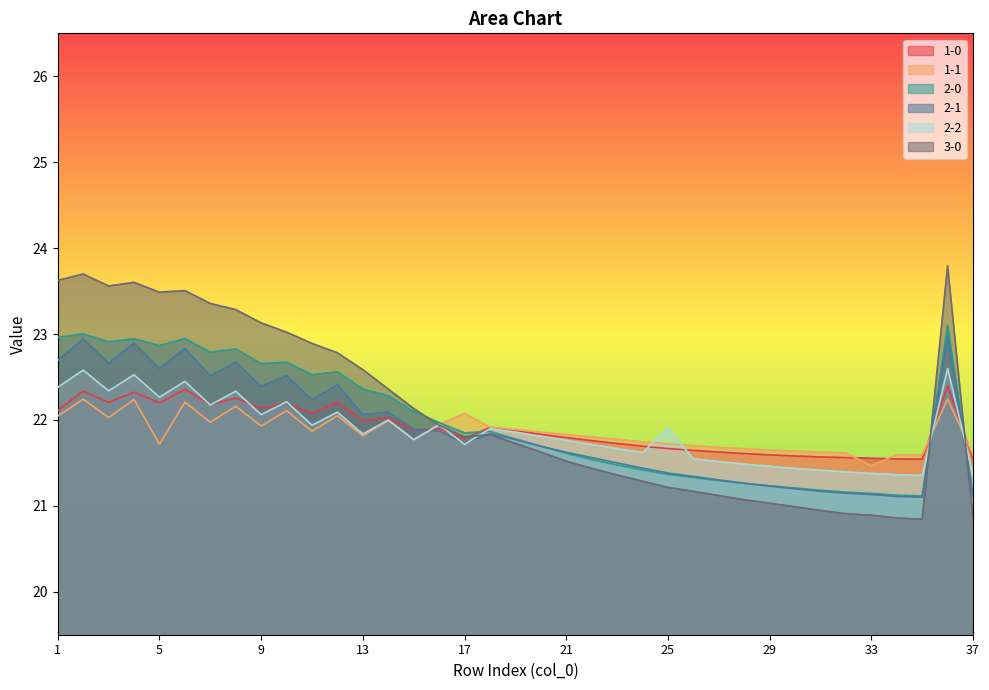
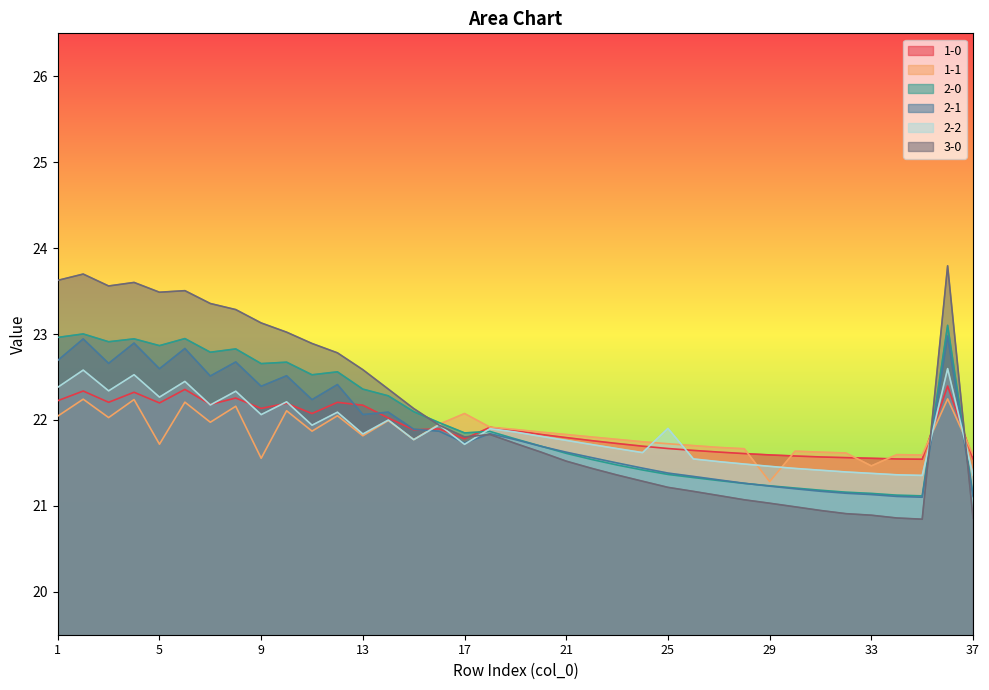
  {
    "1-0": {
-     "1": 22.1,
+     "1": 22.2,
      "5": 22.2,
      "9": 22.1,
-     "13": 22.0,
+     "13": 22.2,
      "21": 21.8,
      "25": 21.7,
      "29": 21.6,
      "33": 21.6,
      "37": 21.5
    },
    "1-1": {
      "1": 22.0,
      "5": 21.7,
-     "9": 21.9,
+     "9": 21.6,
      "17": 22.1,
      "21": 21.8,
      "25": 21.7,
-     "29": 21.6,
+     "29": 21.3,
      "33": 21.5,
      "37": 21.6
    },
    "2-2": {
      "1": 22.4,
      "5": 22.3,
      "9": 22.1,
      "21": 21.8,
      "25": 21.9,
      "29": 21.5,
      "33": 21.4,
      "37": 21.4
    }
  }
